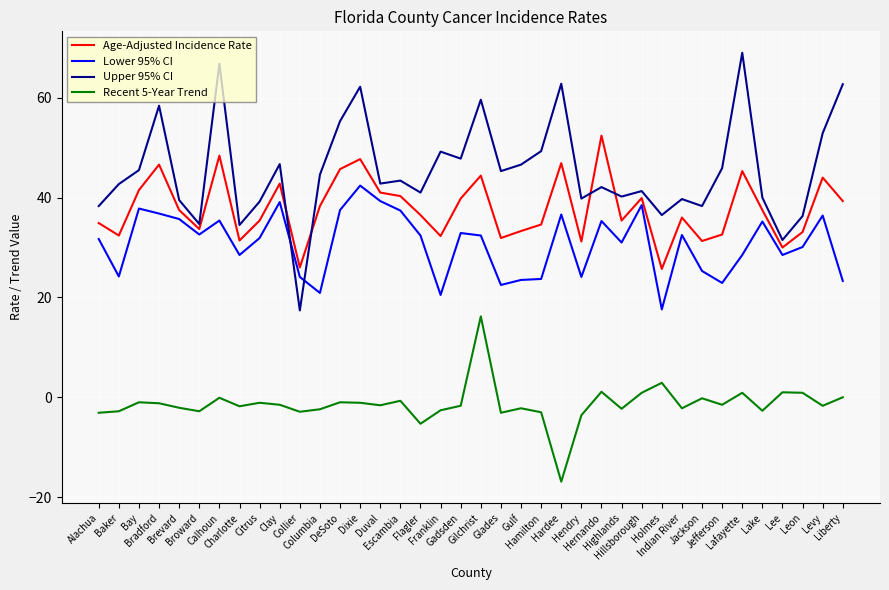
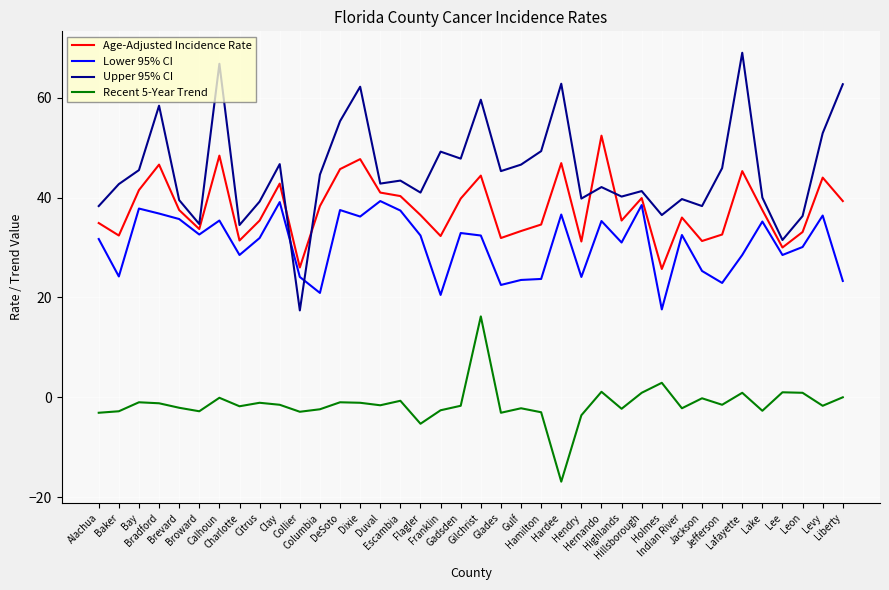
  {
    "Age-Adjusted Incidence Rate": {
      "Alachua": 35,
      "Baker": 32,
      "Bay": 42,
      "Bradford": 47,
      "Brevard": 38,
      "Broward": 34,
      "Calhoun": 48,
      "Charlotte": 31,
      "Citrus": 35,
      "Clay": 43,
      "Collier": 26,
      "Columbia": 38,
      "DeSoto": 46,
      "Dixie": 48,
      "Duval": 41,
      "Escambia": 40,
      "Flagler": 37,
      "Franklin": 32,
      "Gadsden": 40,
      "Gilchrist": 44,
      "Glades": 32,
      "Gulf": 33,
      "Hamilton": 35,
      "Hardee": 47,
      "Hendry": 31,
      "Hernando": 52,
      "Highlands": 35,
      "Hillsborough": 40,
      "Holmes": 26,
      "Indian River": 36,
      "Jackson": 31,
      "Jefferson": 33,
      "Lafayette": 45,
      "Lake": 38,
      "Lee": 30,
      "Leon": 33,
      "Levy": 44,
      "Liberty": 39
    },
    "Lower 95% CI": {
      "Alachua": 32,
      "Baker": 24,
      "Bay": 38,
      "Bradford": 37,
      "Brevard": 36,
      "Broward": 33,
      "Calhoun": 35,
      "Charlotte": 29,
      "Citrus": 32,
      "Clay": 39,
      "Collier": 24,
      "Columbia": 21,
      "DeSoto": 38,
-     "Dixie": 42,
+     "Dixie": 36,
      "Duval": 39,
      "Escambia": 37,
      "Flagler": 32,
      "Franklin": 21,
      "Gadsden": 33,
      "Gilchrist": 32,
      "Glades": 23,
      "Gulf": 24,
      "Hamilton": 24,
      "Hardee": 37,
      "Hendry": 24,
      "Hernando": 35,
      "Highlands": 31,
      "Hillsborough": 39,
      "Holmes": 18,
      "Indian River": 33,
      "Jackson": 25,
      "Jefferson": 23,
      "Lafayette": 29,
      "Lake": 35,
      "Lee": 29,
      "Leon": 30,
      "Levy": 36,
      "Liberty": 23
    },
    "Upper 95% CI": {
      "Alachua": 38,
      "Baker": 43,
      "Bay": 46,
      "Bradford": 58,
      "Brevard": 40,
      "Broward": 35,
      "Charlotte": 35,
      "Citrus": 39,
      "Clay": 47,
      "Collier": 17,
      "Columbia": 45,
      "DeSoto": 55,
      "Dixie": 62,
      "Duval": 43,
      "Escambia": 43,
      "Flagler": 41,
      "Franklin": 49,
      "Gadsden": 48,
      "Gilchrist": 60,
      "Glades": 45,
      "Gulf": 47,
      "Hamilton": 49,
      "Hardee": 63,
      "Hendry": 40,
      "Hernando": 42,
      "Highlands": 40,
      "Hillsborough": 41,
      "Holmes": 37,
      "Indian River": 40,
      "Jackson": 38,
      "Jefferson": 46,
      "Lafayette": 69,
      "Lake": 40,
      "Lee": 32,
      "Leon": 36,
      "Levy": 53,
      "Liberty": 63
    },
    "Recent 5-Year Trend": {
      "Alachua": -3,
      "Baker": -3,
      "Bay": -1,
      "Bradford": -1,
      "Brevard": -2,
      "Broward": -3,
      "Calhoun": 0,
      "Charlotte": -2,
      "Citrus": -1,
      "Clay": -2,
      "Collier": -3,
      "Columbia": -2,
      "DeSoto": -1,
      "Dixie": -1,
      "Duval": -2,
      "Escambia": -1,
      "Flagler": -5,
      "Franklin": -3,
      "Gadsden": -2,
      "Gilchrist": 16,
      "Glades": -3,
      "Gulf": -2,
      "Hamilton": -3,
      "Hardee": -17,
      "Hendry": -4,
      "Hernando": 1,
      "Highlands": -2,
      "Hillsborough": 1,
      "Holmes": 3,
      "Indian River": -2,
      "Jackson": 0,
      "Jefferson": -2,
      "Lafayette": 1,
      "Lake": -3,
      "Lee": 1,
      "Leon": 1,
      "Levy": -2,
      "Liberty": 0
    }
  }
